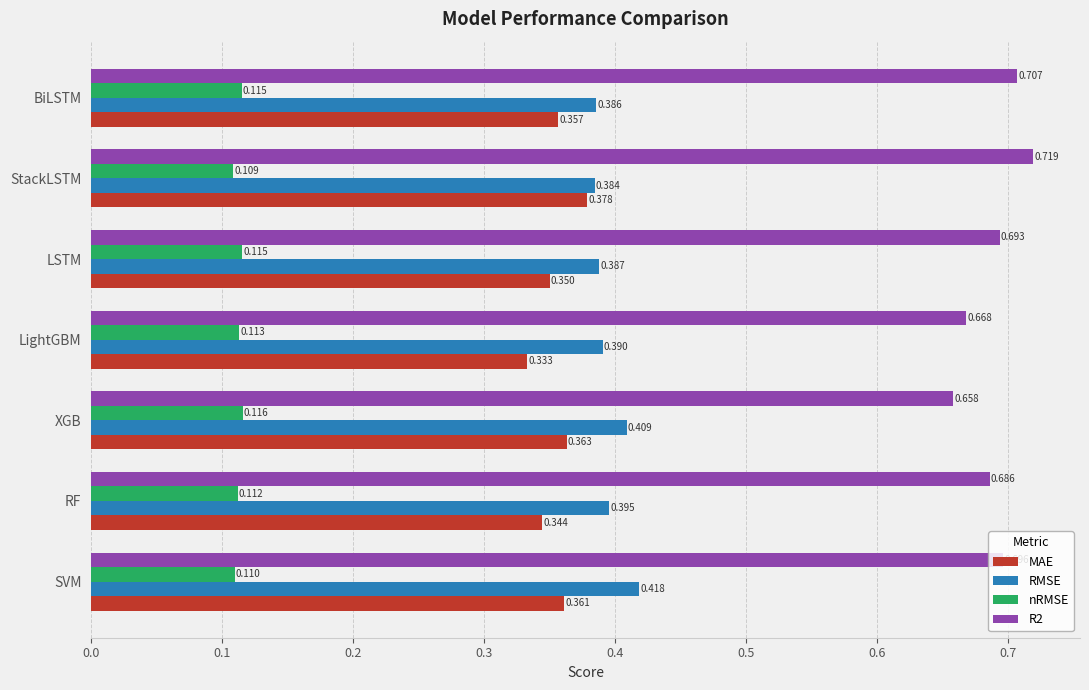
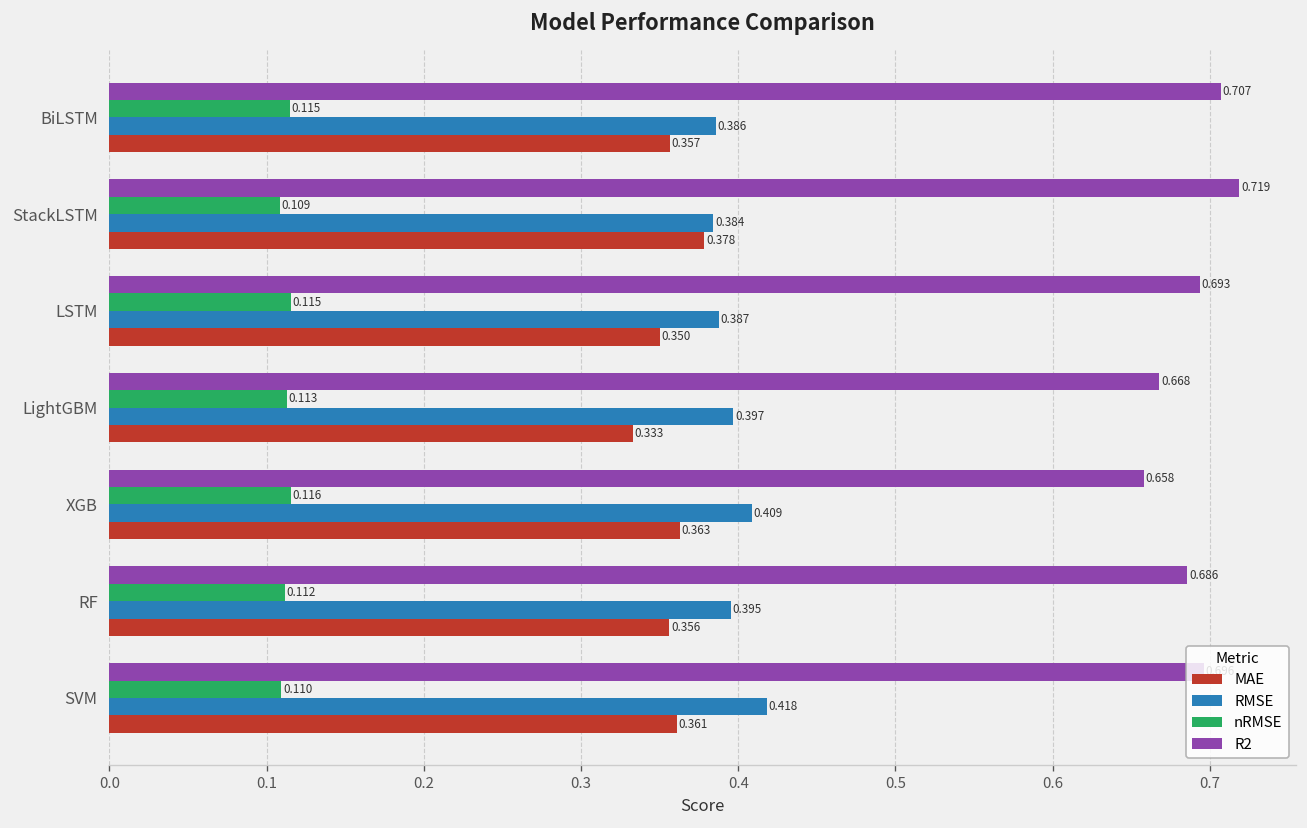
  {
    "MAE": {
      "BiLSTM": 0.357,
      "StackLSTM": 0.378,
      "LSTM": 0.350,
      "LightGBM": 0.333,
      "XGB": 0.363,
-     "RF": 0.344,
+     "RF": 0.356,
      "SVM": 0.361
    },
    "RMSE": {
      "BiLSTM": 0.386,
      "StackLSTM": 0.384,
      "LSTM": 0.387,
-     "LightGBM": 0.390,
+     "LightGBM": 0.397,
      "XGB": 0.409,
      "RF": 0.395,
      "SVM": 0.418
    },
    "nRMSE": {
      "BiLSTM": 0.115,
      "StackLSTM": 0.109,
      "LSTM": 0.115,
      "LightGBM": 0.113,
      "XGB": 0.116,
      "RF": 0.112,
      "SVM": 0.110
    },
    "R2": {
      "BiLSTM": 0.707,
      "StackLSTM": 0.719,
      "LSTM": 0.693,
      "LightGBM": 0.668,
      "XGB": 0.658,
      "RF": 0.686
    }
  }
